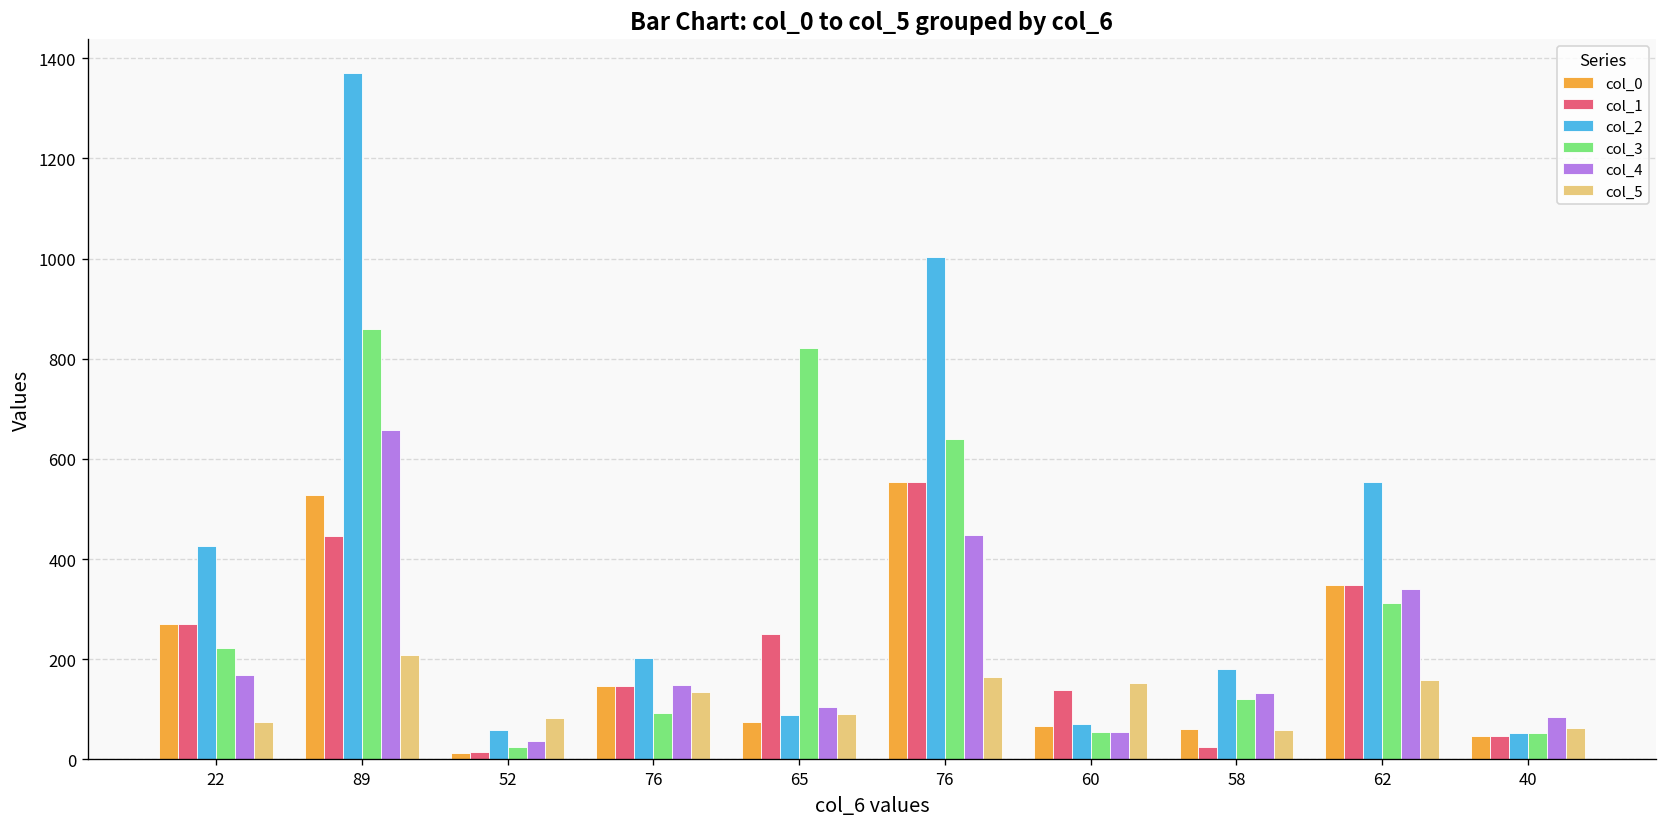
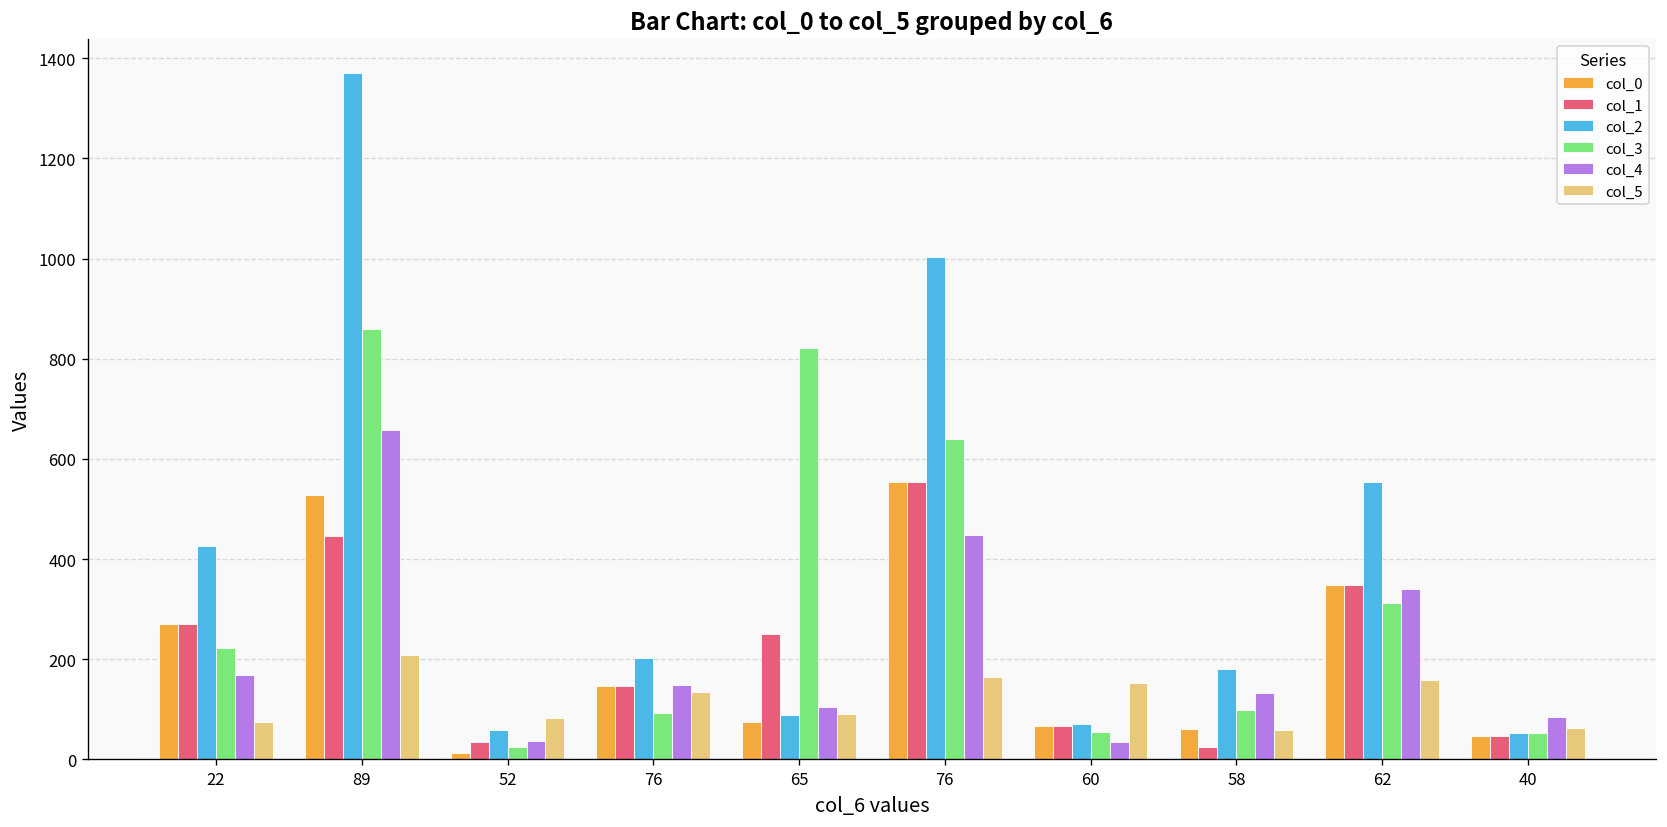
  {
    "col_0": {
      "22": 270,
      "89": 530,
      "52": 10,
      "65": 80,
      "60": 70,
      "58": 60,
      "62": 350,
      "40": 50
    },
    "col_1": {
      "22": 270,
      "89": 450,
-     "52": 20,
+     "52": 40,
      "65": 250,
-     "60": 140,
+     "60": 70,
      "58": 30,
      "62": 350,
      "40": 50
    },
    "col_2": {
      "22": 430,
      "89": 1370,
      "52": 60,
      "65": 90,
      "60": 70,
      "58": 180,
      "62": 550,
      "40": 50
    },
    "col_3": {
      "22": 220,
      "89": 860,
      "52": 20,
      "65": 820,
      "60": 50,
-     "58": 120,
+     "58": 100,
      "62": 310,
      "40": 50
    },
    "col_4": {
      "22": 170,
      "89": 660,
      "52": 40,
      "65": 110,
-     "60": 50,
+     "60": 30,
      "58": 130,
      "62": 340,
      "40": 80
    },
    "col_5": {
      "22": 80,
      "89": 210,
      "52": 80,
      "65": 90,
      "60": 150,
      "58": 60,
      "62": 160,
      "40": 60
    }
  }
